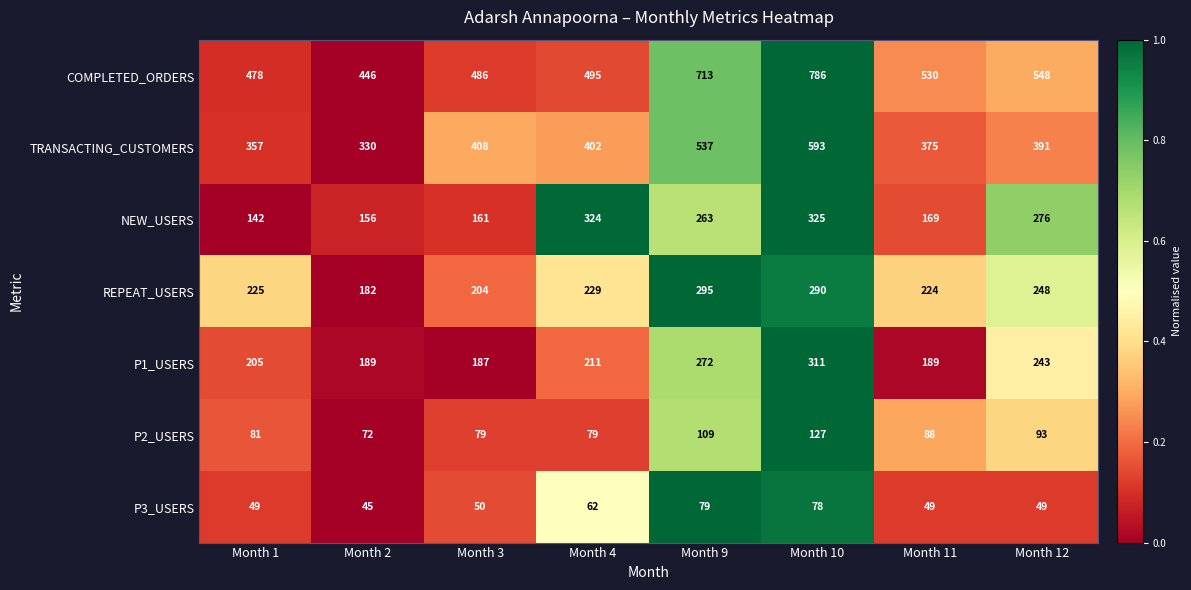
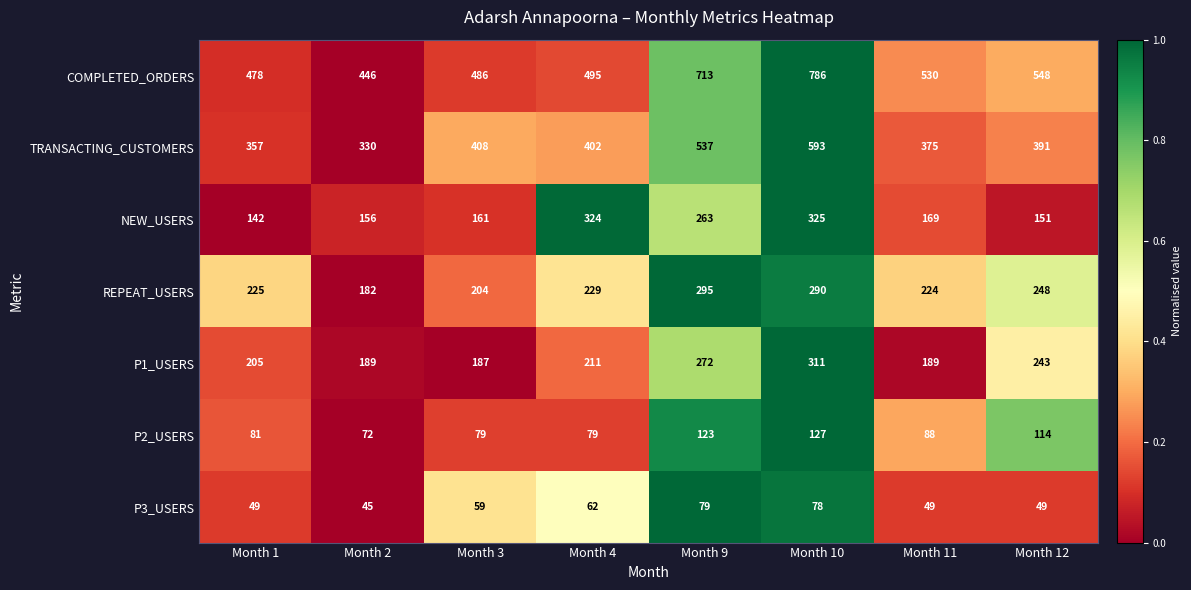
  {
    "COMPLETED_ORDERS": {
      "Month 1": 478,
      "Month 2": 446,
      "Month 3": 486,
      "Month 4": 495,
      "Month 9": 713,
      "Month 10": 786,
      "Month 11": 530,
      "Month 12": 548
    },
    "TRANSACTING_CUSTOMERS": {
      "Month 1": 357,
      "Month 2": 330,
      "Month 3": 408,
      "Month 4": 402,
      "Month 9": 537,
      "Month 10": 593,
      "Month 11": 375,
      "Month 12": 391
    },
    "NEW_USERS": {
      "Month 1": 142,
      "Month 2": 156,
      "Month 3": 161,
      "Month 4": 324,
      "Month 9": 263,
      "Month 10": 325,
      "Month 11": 169,
-     "Month 12": 276
+     "Month 12": 151
    },
    "REPEAT_USERS": {
      "Month 1": 225,
      "Month 2": 182,
      "Month 3": 204,
      "Month 4": 229,
      "Month 9": 295,
      "Month 10": 290,
      "Month 11": 224,
      "Month 12": 248
    },
    "P1_USERS": {
      "Month 1": 205,
      "Month 2": 189,
      "Month 3": 187,
      "Month 4": 211,
      "Month 9": 272,
      "Month 10": 311,
      "Month 11": 189,
      "Month 12": 243
    },
    "P2_USERS": {
      "Month 1": 81,
      "Month 2": 72,
      "Month 3": 79,
      "Month 4": 79,
-     "Month 9": 109,
+     "Month 9": 123,
      "Month 10": 127,
      "Month 11": 88,
-     "Month 12": 93
+     "Month 12": 114
    },
    "P3_USERS": {
      "Month 1": 49,
      "Month 2": 45,
-     "Month 3": 50,
+     "Month 3": 59,
      "Month 4": 62,
      "Month 9": 79,
      "Month 10": 78,
      "Month 11": 49,
      "Month 12": 49
    }
  }
